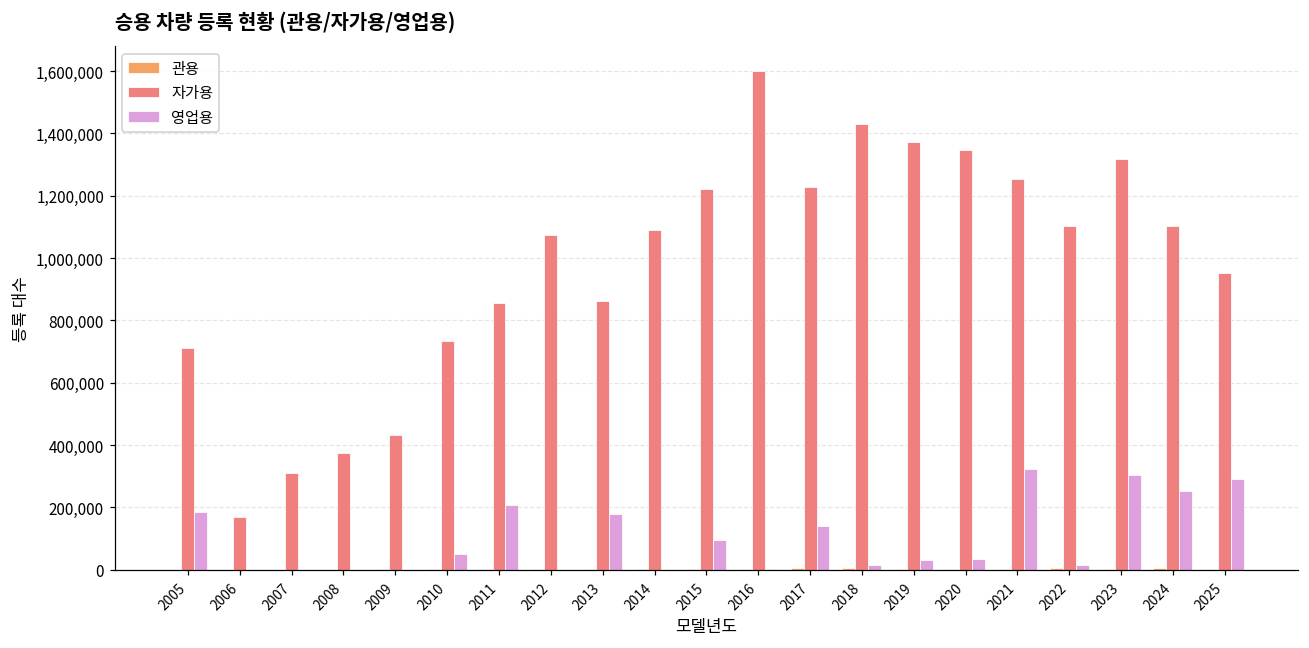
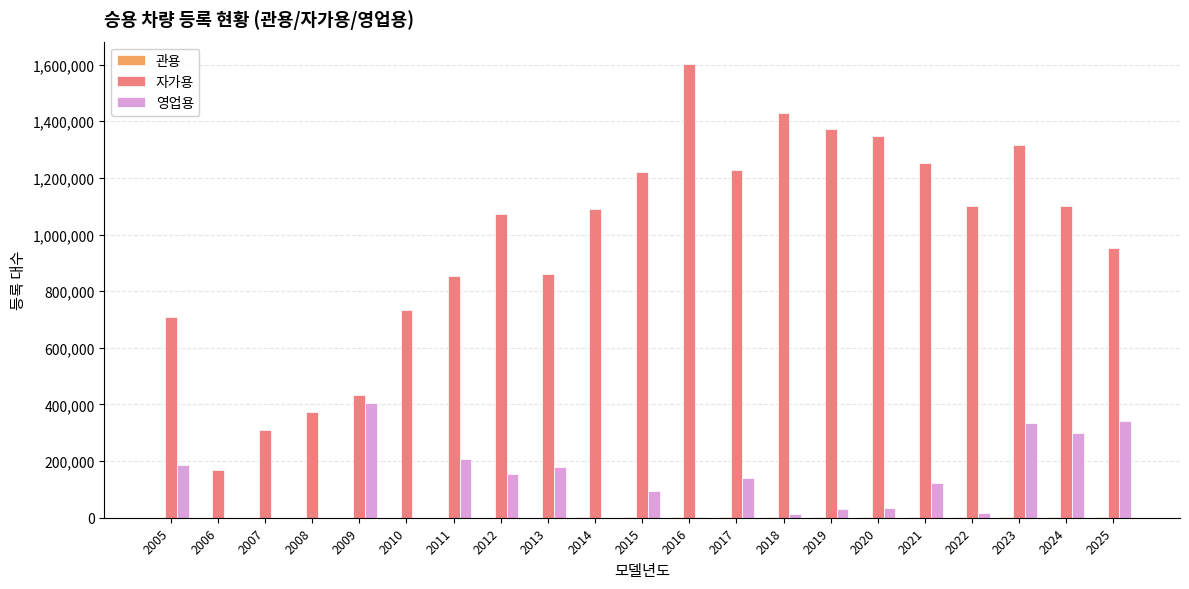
  {
    "영업용": {
      "2005": "190,000",
-     "2009": "0",
-     "2010": "50,000",
+     "2009": "410,000",
+     "2010": "0",
      "2011": "210,000",
-     "2012": "0",
+     "2012": "150,000",
      "2013": "180,000",
      "2015": "90,000",
      "2017": "140,000",
      "2018": "10,000",
      "2019": "30,000",
      "2020": "30,000",
-     "2021": "320,000",
+     "2021": "120,000",
      "2022": "20,000",
-     "2023": "300,000",
-     "2024": "250,000",
-     "2025": "290,000"
+     "2023": "340,000",
+     "2024": "300,000",
+     "2025": "340,000"
    }
  }
